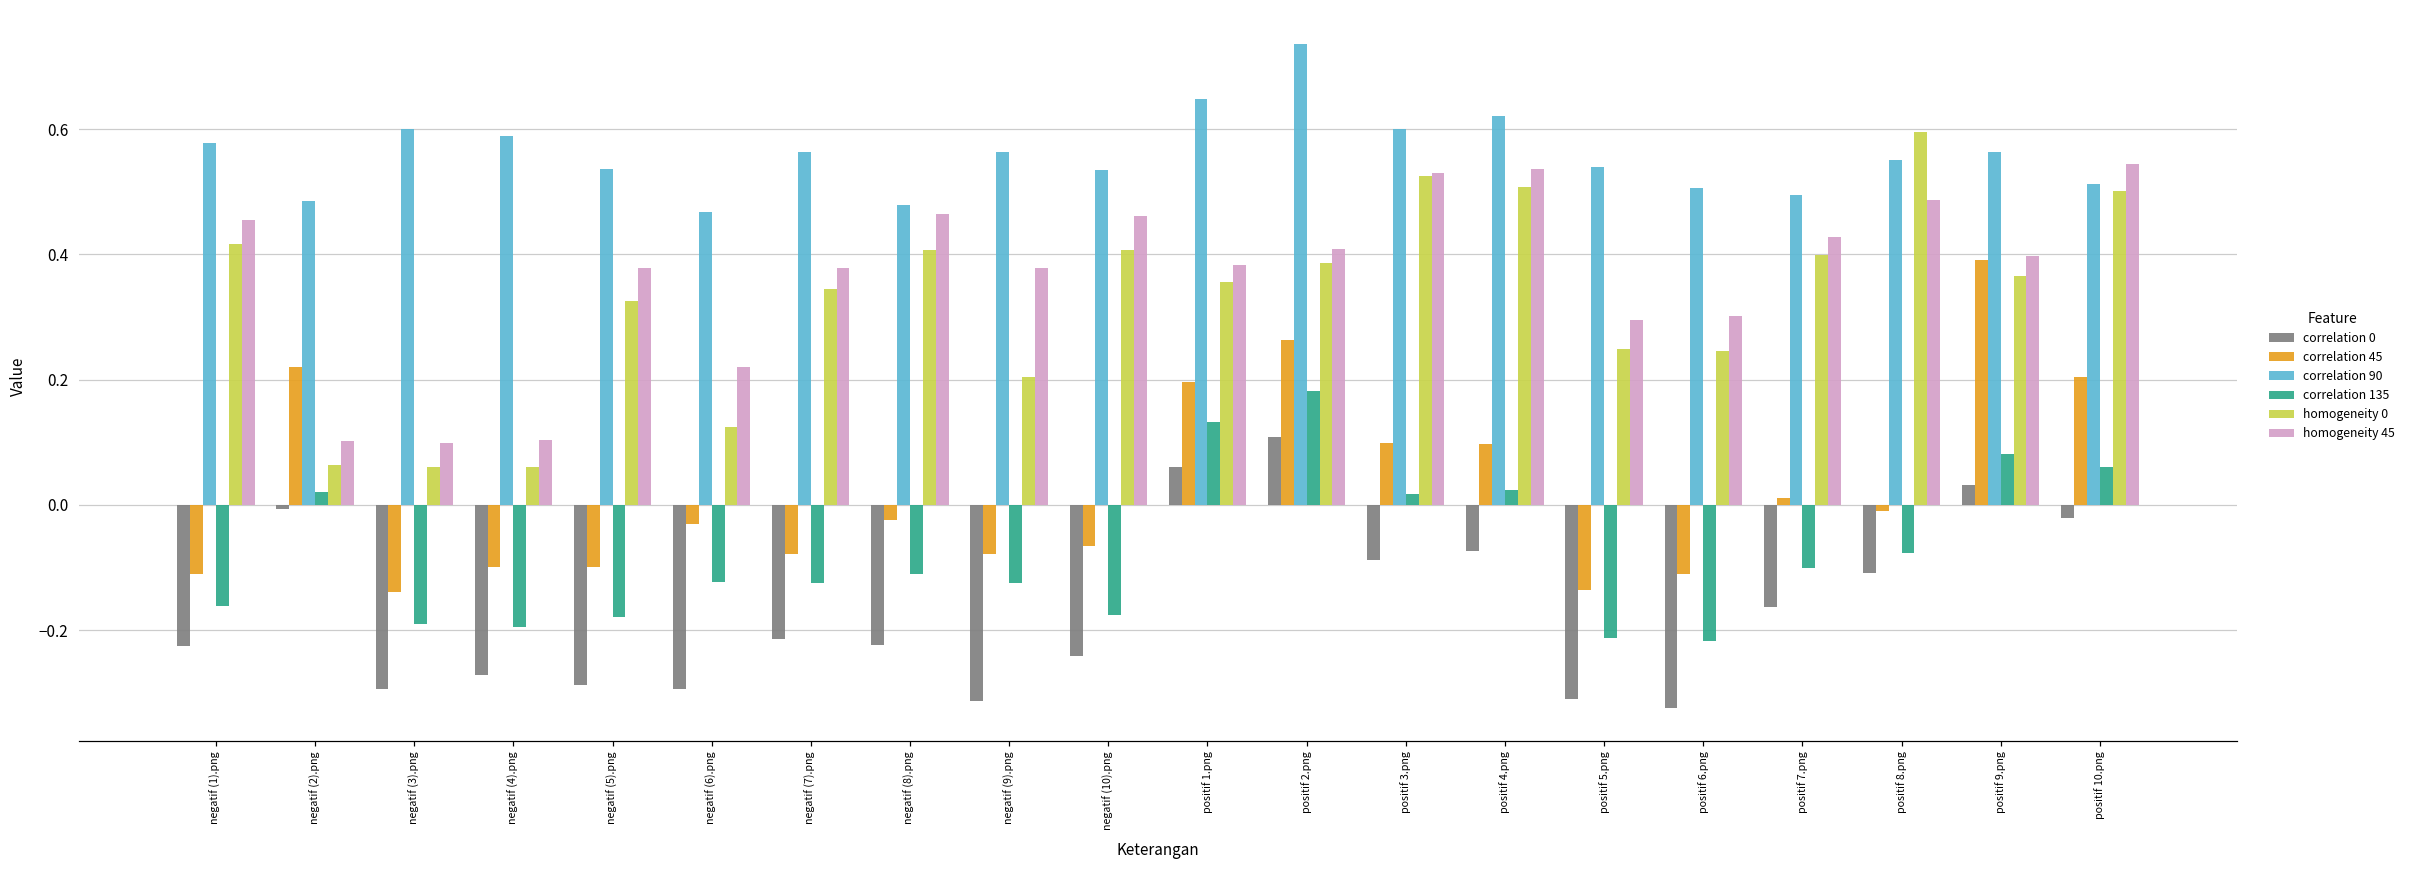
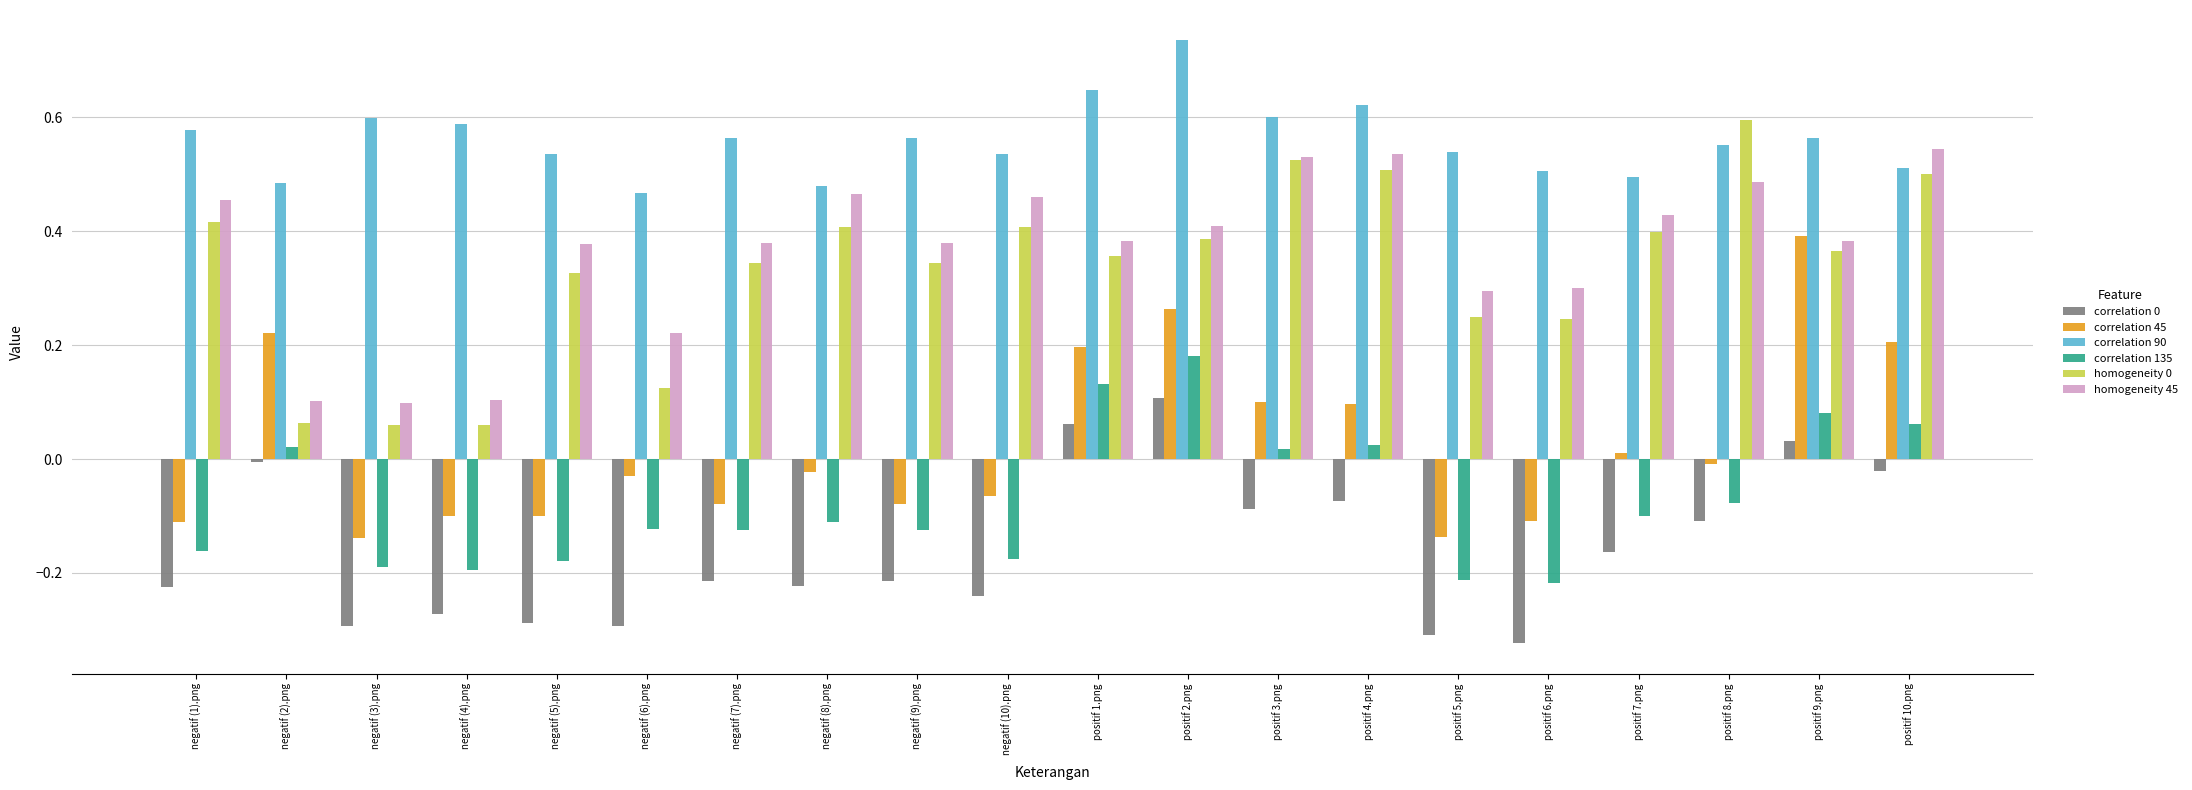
  {
    "correlation 0": {
      "negatif (1).png": -0.23,
      "negatif (2).png": -0.01,
      "negatif (3).png": -0.29,
      "negatif (4).png": -0.27,
      "negatif (5).png": -0.29,
      "negatif (6).png": -0.29,
      "negatif (7).png": -0.21,
      "negatif (8).png": -0.22,
-     "negatif (9).png": -0.31,
+     "negatif (9).png": -0.21,
      "negatif (10).png": -0.24,
      "positif 1.png": 0.06,
      "positif 2.png": 0.11,
      "positif 3.png": -0.09,
      "positif 4.png": -0.07,
      "positif 5.png": -0.31,
      "positif 6.png": -0.32,
      "positif 7.png": -0.16,
      "positif 8.png": -0.11,
      "positif 9.png": 0.03,
      "positif 10.png": -0.02
    },
    "correlation 45": {
      "negatif (1).png": -0.11,
      "negatif (2).png": 0.22,
      "negatif (3).png": -0.14,
      "negatif (4).png": -0.10,
      "negatif (5).png": -0.10,
      "negatif (6).png": -0.03,
      "negatif (7).png": -0.08,
      "negatif (8).png": -0.02,
      "negatif (9).png": -0.08,
      "negatif (10).png": -0.07,
      "positif 1.png": 0.20,
      "positif 2.png": 0.26,
      "positif 3.png": 0.10,
      "positif 4.png": 0.10,
      "positif 5.png": -0.14,
      "positif 6.png": -0.11,
      "positif 7.png": 0.01,
      "positif 8.png": -0.01,
      "positif 9.png": 0.39,
      "positif 10.png": 0.20
    },
    "correlation 90": {
      "negatif (1).png": 0.58,
      "negatif (2).png": 0.49,
      "negatif (3).png": 0.60,
      "negatif (4).png": 0.59,
      "negatif (5).png": 0.54,
      "negatif (6).png": 0.47,
      "negatif (7).png": 0.56,
      "negatif (8).png": 0.48,
      "negatif (9).png": 0.56,
      "negatif (10).png": 0.54,
      "positif 1.png": 0.65,
      "positif 2.png": 0.74,
      "positif 3.png": 0.60,
      "positif 4.png": 0.62,
      "positif 5.png": 0.54,
      "positif 6.png": 0.51,
      "positif 7.png": 0.49,
      "positif 8.png": 0.55,
      "positif 9.png": 0.56,
      "positif 10.png": 0.51
    },
    "correlation 135": {
      "negatif (1).png": -0.16,
      "negatif (2).png": 0.02,
      "negatif (3).png": -0.19,
      "negatif (4).png": -0.19,
      "negatif (5).png": -0.18,
      "negatif (6).png": -0.12,
      "negatif (7).png": -0.12,
      "negatif (8).png": -0.11,
      "negatif (9).png": -0.12,
      "negatif (10).png": -0.18,
      "positif 1.png": 0.13,
      "positif 2.png": 0.18,
      "positif 3.png": 0.02,
      "positif 4.png": 0.02,
      "positif 5.png": -0.21,
      "positif 6.png": -0.22,
      "positif 7.png": -0.10,
      "positif 8.png": -0.08,
      "positif 9.png": 0.08,
      "positif 10.png": 0.06
    },
    "homogeneity 0": {
      "negatif (1).png": 0.42,
      "negatif (2).png": 0.06,
      "negatif (3).png": 0.06,
      "negatif (4).png": 0.06,
      "negatif (5).png": 0.33,
      "negatif (6).png": 0.12,
      "negatif (7).png": 0.34,
      "negatif (8).png": 0.41,
-     "negatif (9).png": 0.20,
+     "negatif (9).png": 0.34,
      "negatif (10).png": 0.41,
      "positif 1.png": 0.36,
      "positif 2.png": 0.39,
      "positif 3.png": 0.52,
      "positif 4.png": 0.51,
      "positif 5.png": 0.25,
      "positif 6.png": 0.25,
      "positif 7.png": 0.40,
      "positif 8.png": 0.60,
      "positif 9.png": 0.37,
      "positif 10.png": 0.50
    },
    "homogeneity 45": {
      "negatif (1).png": 0.45,
      "negatif (2).png": 0.10,
      "negatif (3).png": 0.10,
      "negatif (4).png": 0.10,
      "negatif (5).png": 0.38,
      "negatif (6).png": 0.22,
      "negatif (7).png": 0.38,
      "negatif (8).png": 0.46,
      "negatif (9).png": 0.38,
      "negatif (10).png": 0.46,
      "positif 1.png": 0.38,
      "positif 2.png": 0.41,
      "positif 3.png": 0.53,
      "positif 4.png": 0.54,
      "positif 5.png": 0.30,
      "positif 6.png": 0.30,
      "positif 7.png": 0.43,
      "positif 8.png": 0.49,
-     "positif 9.png": 0.40,
+     "positif 9.png": 0.38,
      "positif 10.png": 0.54
    }
  }
